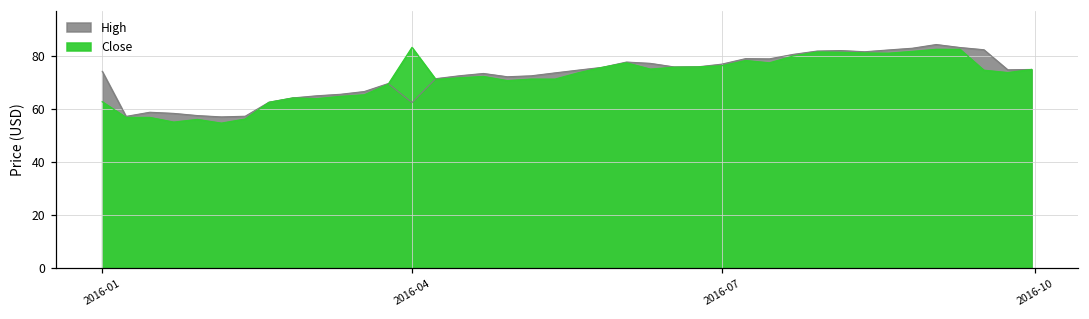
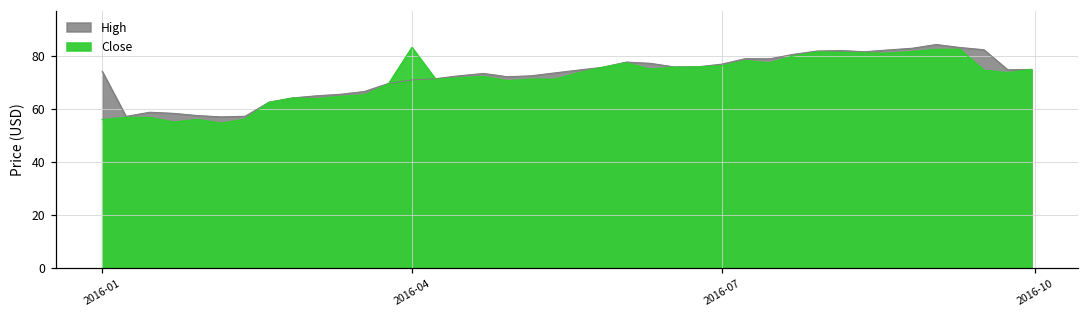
  {
    "High": {
      "2016-01": 74,
-     "2016-04": 62
+     "2016-04": 71
    },
    "Close": {
-     "2016-01": 63,
+     "2016-01": 56,
      "2016-04": 83
    }
  }
